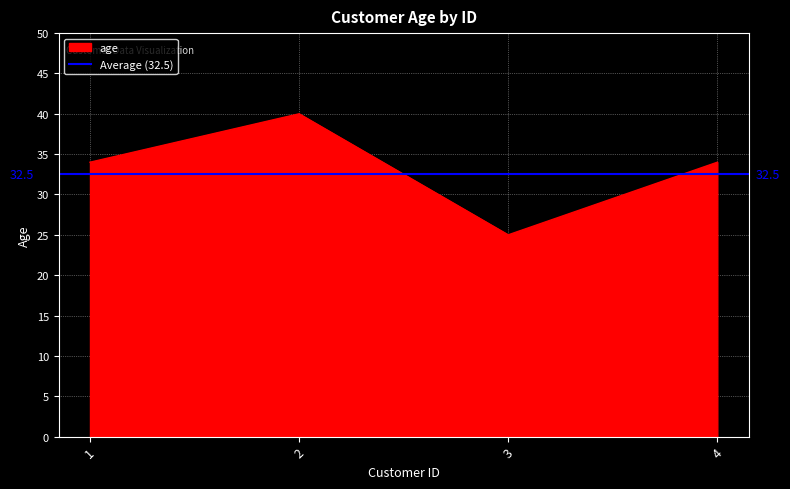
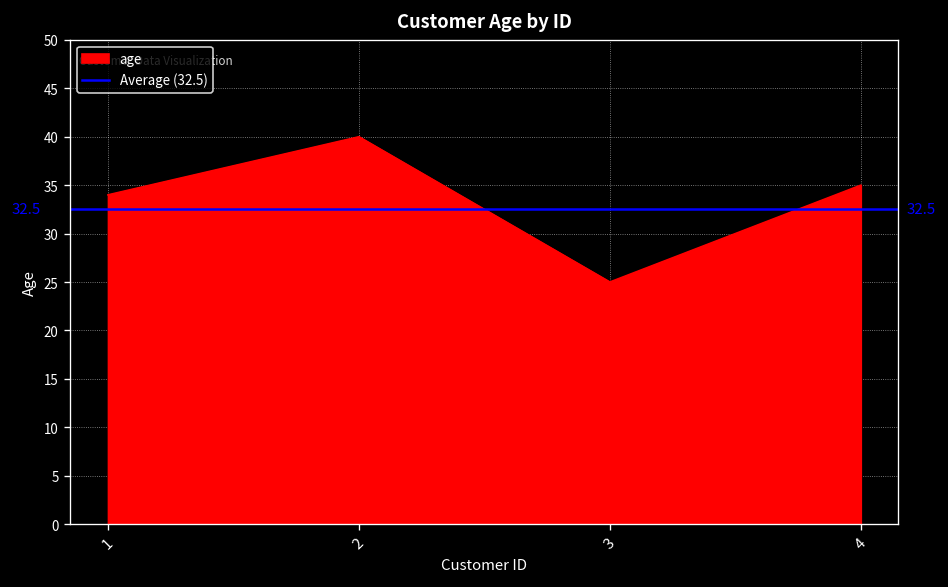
  {
    "1": 34,
    "2": 40,
    "3": 25,
-   "4": 34
+   "4": 35
  }
